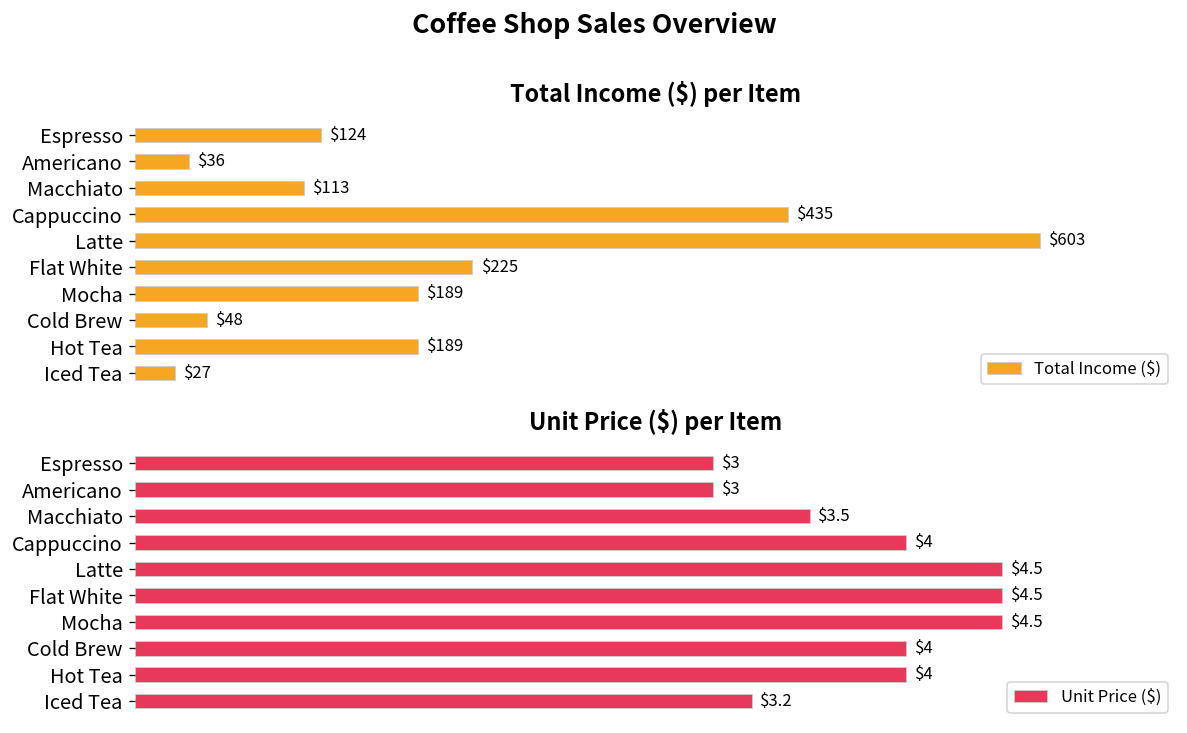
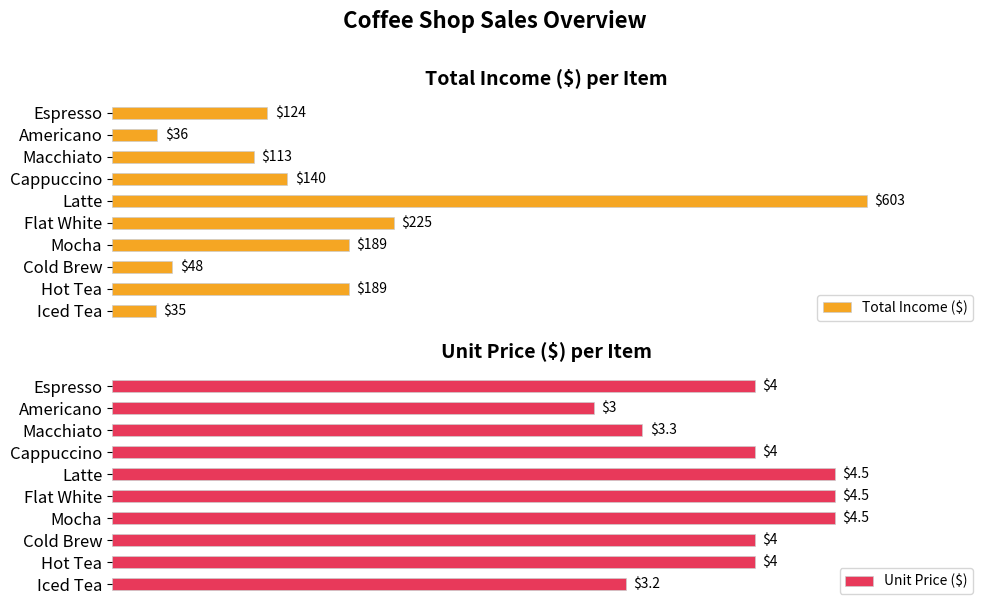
  {
    "Total Income ($) per Item": {
      "Espresso": "$124",
      "Americano": "$36",
      "Macchiato": "$113",
-     "Cappuccino": "$435",
+     "Cappuccino": "$140",
      "Latte": "$603",
      "Flat White": "$225",
      "Mocha": "$189",
      "Cold Brew": "$48",
      "Hot Tea": "$189",
-     "Iced Tea": "$27"
+     "Iced Tea": "$35"
    },
    "Unit Price ($) per Item": {
-     "Espresso": "$3",
+     "Espresso": "$4",
      "Americano": "$3",
-     "Macchiato": "$3.5",
+     "Macchiato": "$3.3",
      "Cappuccino": "$4",
      "Latte": "$4.5",
      "Flat White": "$4.5",
      "Mocha": "$4.5",
      "Cold Brew": "$4",
      "Hot Tea": "$4",
      "Iced Tea": "$3.2"
    }
  }
